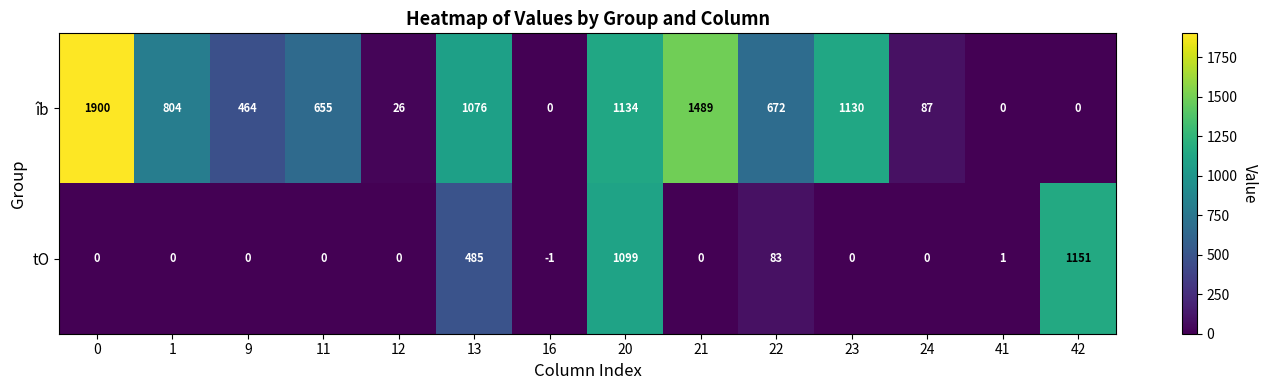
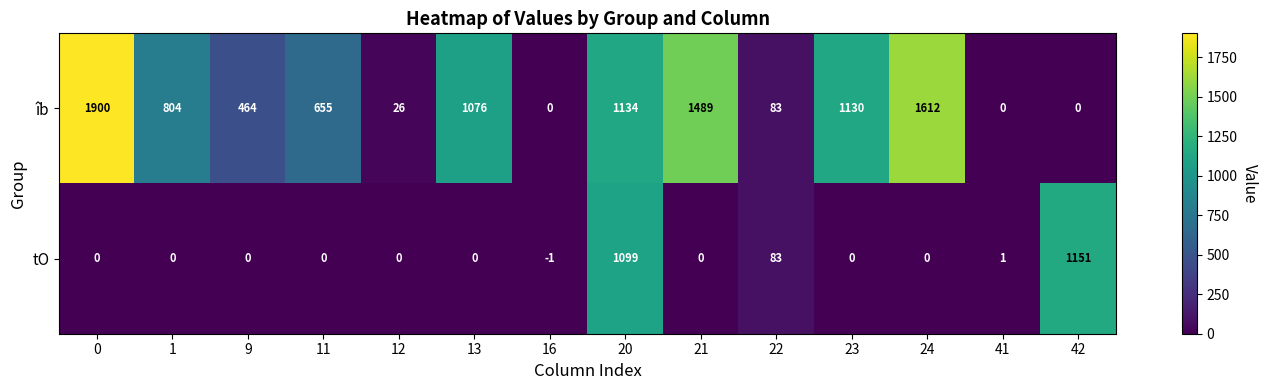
  {
    "îb": {
      "0": 1900,
      "1": 804,
      "9": 464,
      "11": 655,
      "12": 26,
      "13": 1076,
      "16": 0,
      "20": 1134,
      "21": 1489,
-     "22": 672,
+     "22": 83,
      "23": 1130,
-     "24": 87,
+     "24": 1612,
      "41": 0,
      "42": 0
    },
    "tO": {
      "0": 0,
      "1": 0,
      "9": 0,
      "11": 0,
      "12": 0,
-     "13": 485,
+     "13": 0,
      "16": -1,
      "20": 1099,
      "21": 0,
      "22": 83,
      "23": 0,
      "24": 0,
      "41": 1,
      "42": 1151
    }
  }
